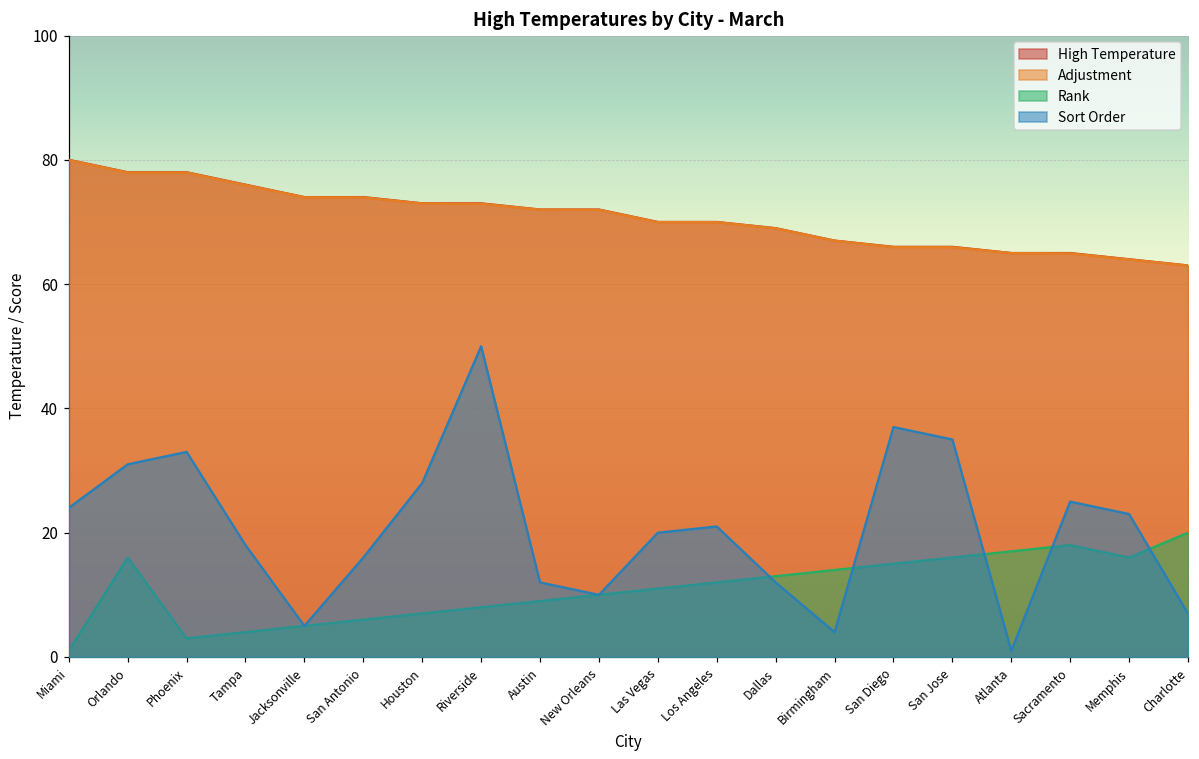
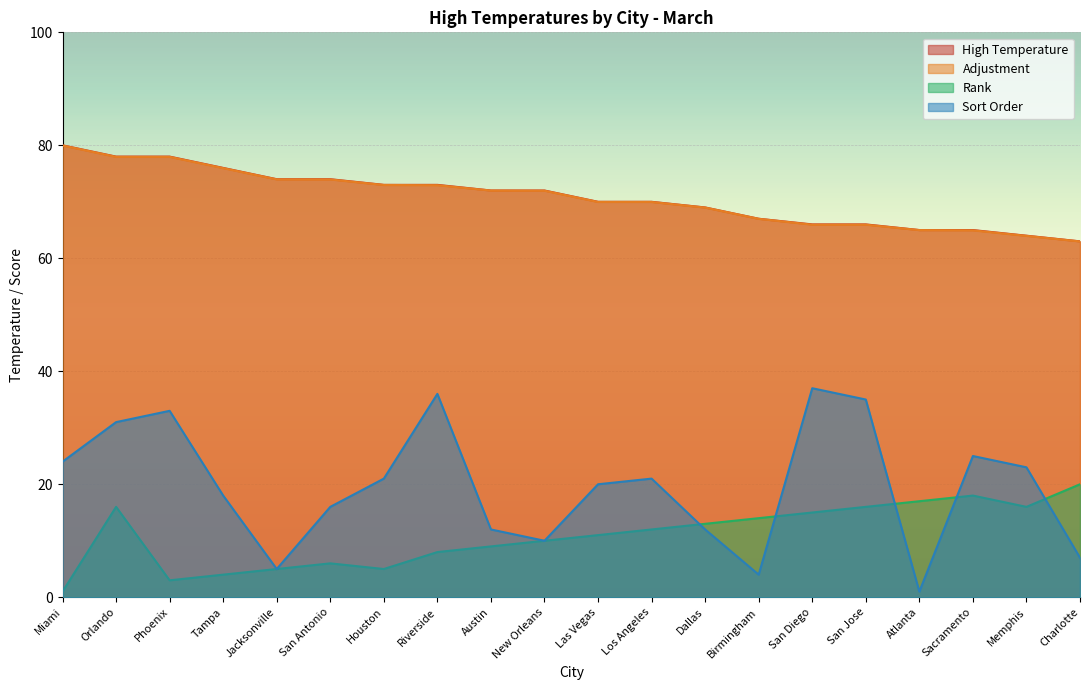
  {
    "Rank": {
      "Miami": 1,
      "Orlando": 16,
      "Phoenix": 3,
      "Tampa": 4,
      "San Antonio": 6,
-     "Houston": 7,
+     "Houston": 5,
      "Riverside": 8,
      "Austin": 9,
      "Las Vegas": 11,
      "Los Angeles": 12,
      "Dallas": 13,
      "Birmingham": 14,
      "San Diego": 15,
      "San Jose": 16,
      "Atlanta": 17,
      "Sacramento": 18,
      "Memphis": 16,
      "Charlotte": 20
    },
    "Sort Order": {
      "Miami": 24,
      "Orlando": 31,
      "Phoenix": 33,
      "Tampa": 18,
      "San Antonio": 16,
-     "Houston": 28,
-     "Riverside": 50,
+     "Houston": 21,
+     "Riverside": 36,
      "Austin": 12,
      "Las Vegas": 20,
      "Los Angeles": 21,
      "Dallas": 12,
      "Birmingham": 4,
      "San Diego": 37,
      "San Jose": 35,
      "Atlanta": 1,
      "Sacramento": 25,
      "Memphis": 23,
      "Charlotte": 7
    }
  }
